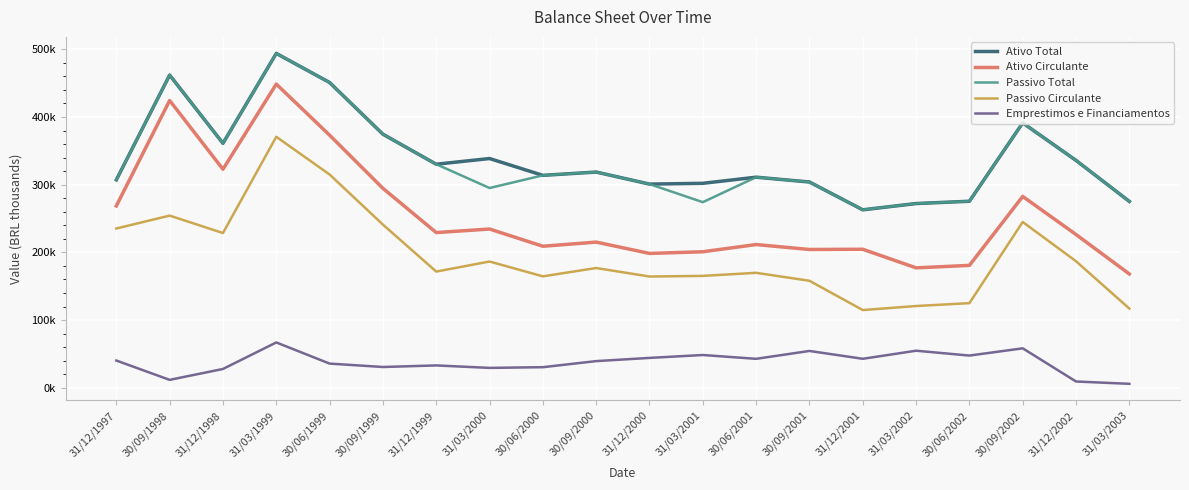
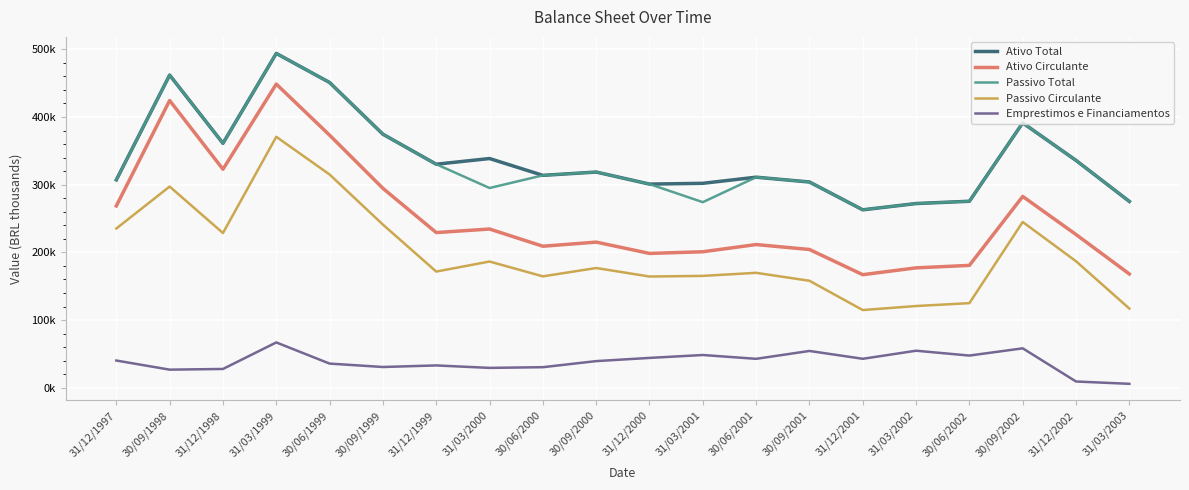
  {
    "Ativo Total": {
      "31/03/2000": 340000,
      "31/03/2001": 300000
    },
    "Ativo Circulante": {
      "31/12/1997": 270000,
      "30/09/1998": 420000,
      "31/12/1998": 320000,
      "31/03/1999": 450000,
      "30/06/1999": 370000,
      "30/09/1999": 290000,
      "31/12/1999": 230000,
      "31/03/2000": 230000,
      "30/06/2000": 210000,
      "30/09/2000": 220000,
      "31/12/2000": 200000,
      "31/03/2001": 200000,
      "30/06/2001": 210000,
      "30/09/2001": 200000,
-     "31/12/2001": 200000,
+     "31/12/2001": 170000,
      "31/03/2002": 180000,
      "30/06/2002": 180000,
      "30/09/2002": 280000,
      "31/12/2002": 230000,
      "31/03/2003": 170000
    },
    "Passivo Total": {
      "31/03/2000": 300000,
      "31/03/2001": 270000
    },
    "Passivo Circulante": {
      "31/12/1997": 240000,
-     "30/09/1998": 250000,
+     "30/09/1998": 300000,
      "31/12/1998": 230000,
      "31/03/1999": 370000,
      "30/06/1999": 320000,
      "30/09/1999": 240000,
      "31/12/1999": 170000,
      "31/03/2000": 190000,
      "30/06/2000": 160000,
      "30/09/2000": 180000,
      "31/12/2000": 160000,
      "31/03/2001": 170000,
      "30/06/2001": 170000,
      "30/09/2001": 160000,
      "31/12/2001": 110000,
      "31/03/2002": 120000,
      "30/06/2002": 130000,
      "30/09/2002": 240000,
      "31/12/2002": 190000,
      "31/03/2003": 120000
    },
    "Emprestimos e Financiamentos": {
      "31/12/1997": 40000,
-     "30/09/1998": 10000,
+     "30/09/1998": 30000,
      "31/12/1998": 30000,
      "31/03/1999": 70000,
      "30/06/1999": 40000,
      "30/09/1999": 30000,
      "31/12/1999": 30000,
      "31/03/2000": 30000,
      "30/06/2000": 30000,
      "30/09/2000": 40000,
      "31/12/2000": 40000,
      "31/03/2001": 50000,
      "30/06/2001": 40000,
      "30/09/2001": 50000,
      "31/12/2001": 40000,
      "31/03/2002": 50000,
      "30/06/2002": 50000,
      "30/09/2002": 60000,
      "31/12/2002": 10000,
      "31/03/2003": 10000
    }
  }
